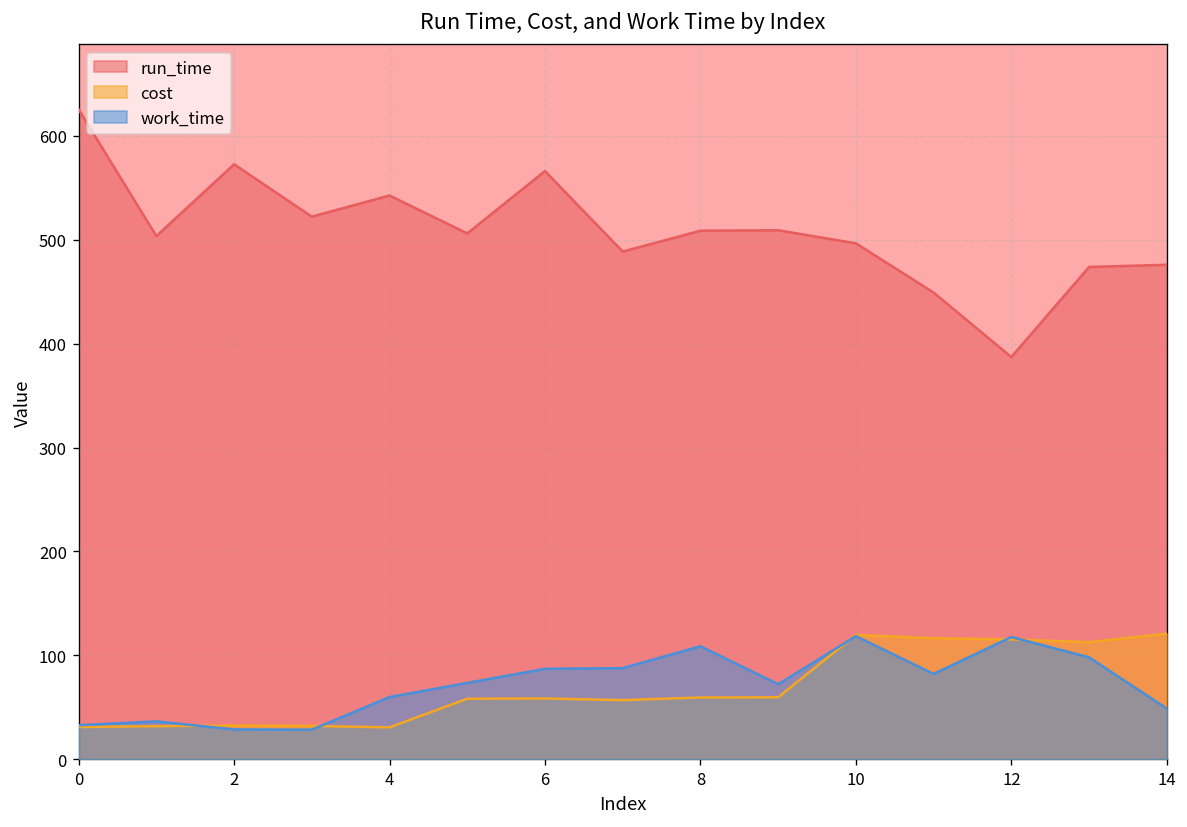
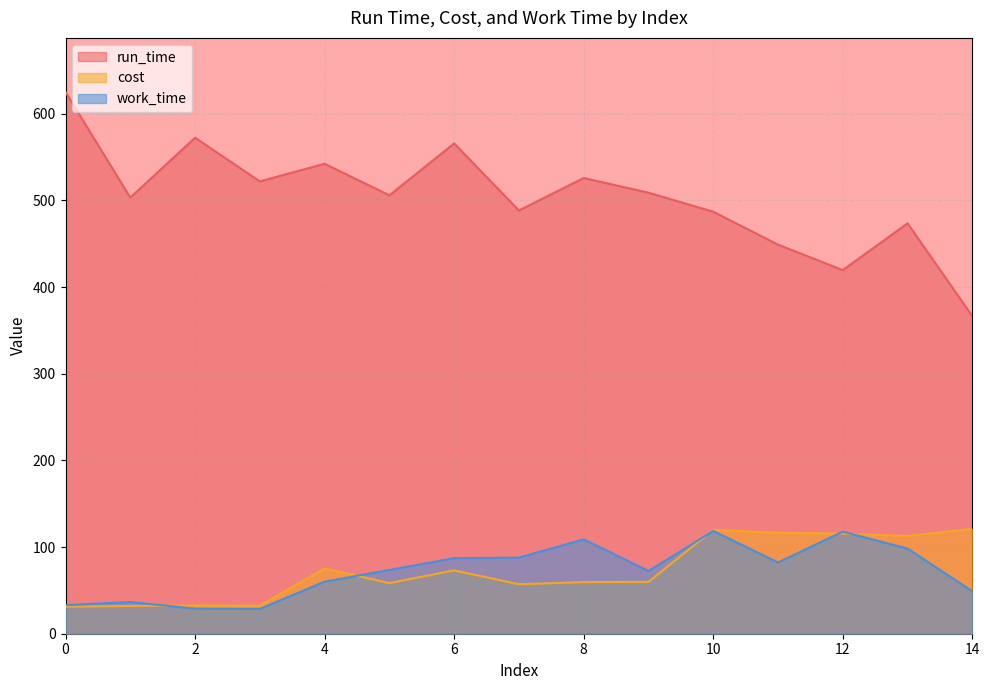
  {
    "run_time": {
      "0": 630,
      "2": 570,
      "4": 540,
      "6": 570,
-     "8": 510,
-     "10": 500,
-     "12": 390,
-     "14": 480
+     "8": 530,
+     "10": 490,
+     "12": 420,
+     "14": 370
    },
    "cost": {
      "2": 30,
-     "4": 30,
-     "6": 60,
+     "4": 80,
+     "6": 70,
      "8": 60,
      "14": 120
    },
    "work_time": {
      "2": 30,
      "4": 60,
      "6": 90,
      "8": 110,
      "14": 50
    }
  }
